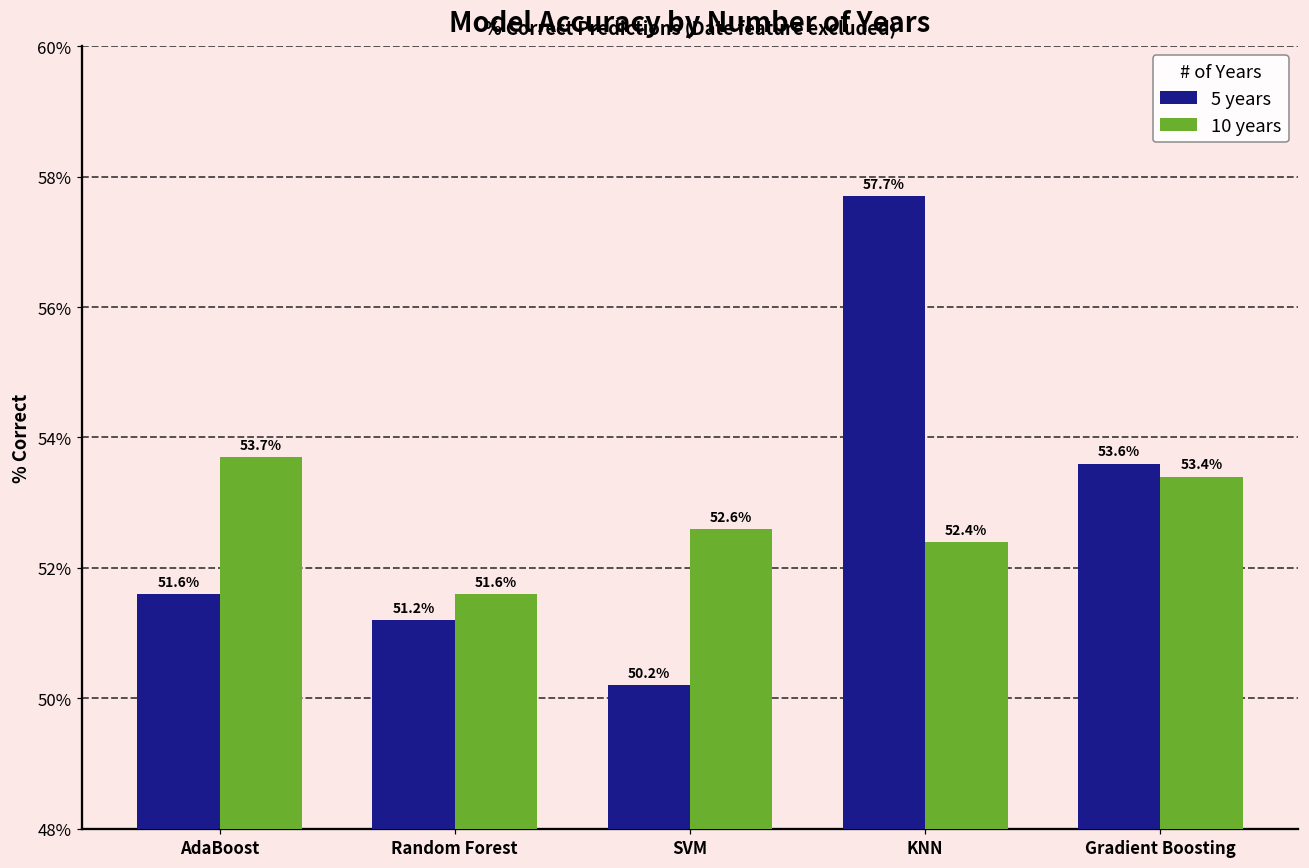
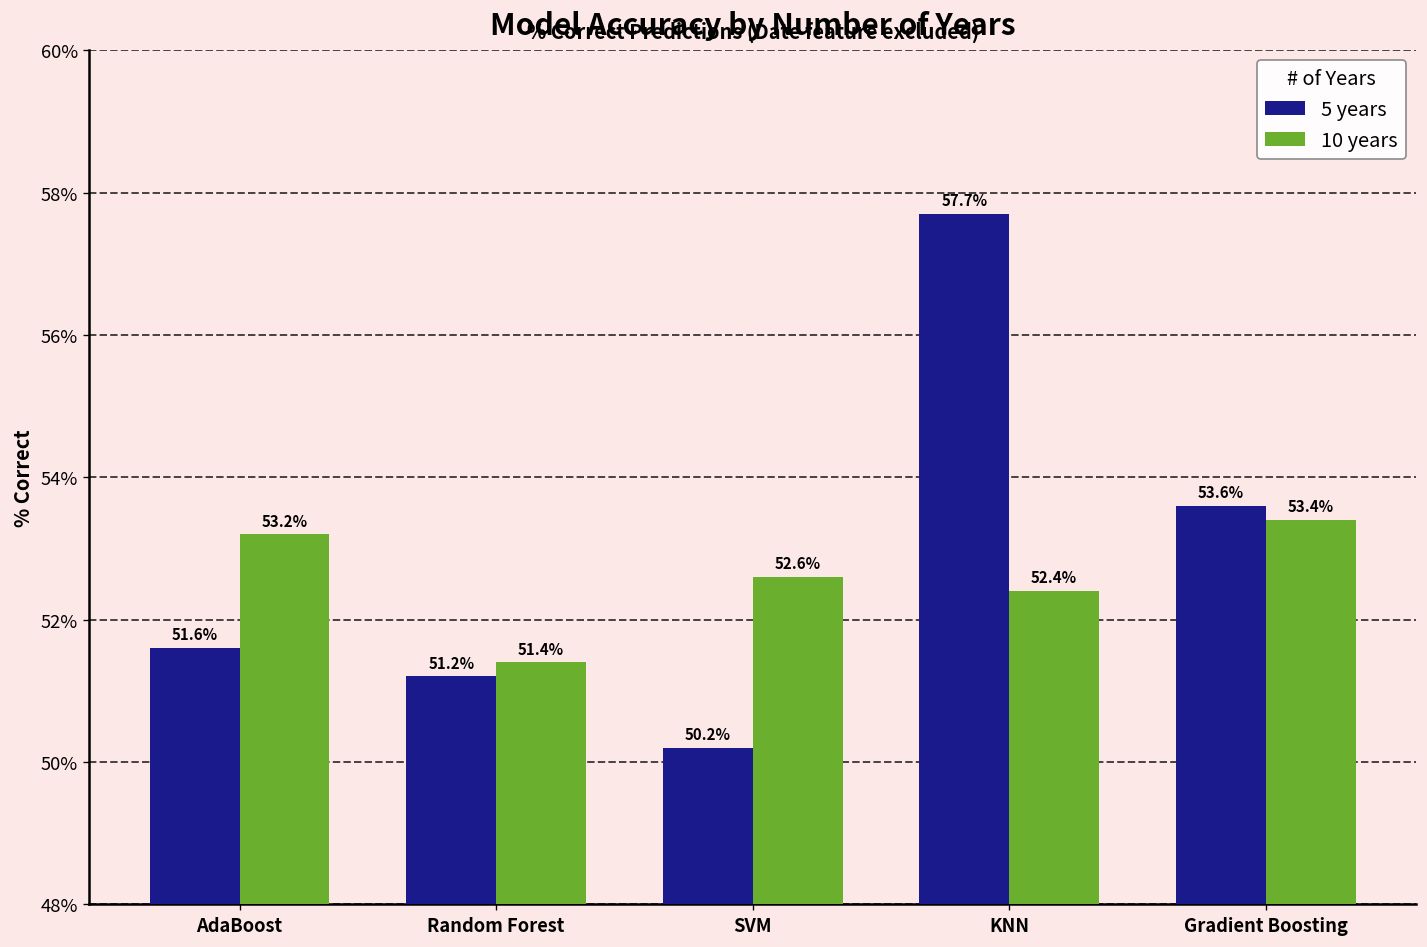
  {
    "5 years": {
      "AdaBoost": "51.6%",
      "Random Forest": "51.2%",
      "SVM": "50.2%",
      "KNN": "57.7%",
      "Gradient Boosting": "53.6%"
    },
    "10 years": {
-     "AdaBoost": "53.7%",
-     "Random Forest": "51.6%",
+     "AdaBoost": "53.2%",
+     "Random Forest": "51.4%",
      "SVM": "52.6%",
      "KNN": "52.4%",
      "Gradient Boosting": "53.4%"
    }
  }
